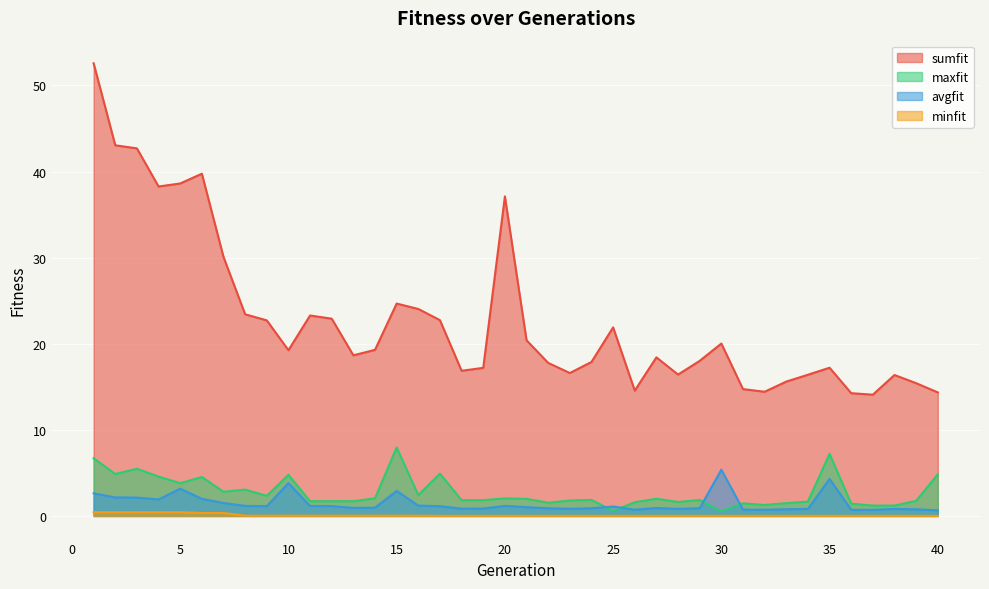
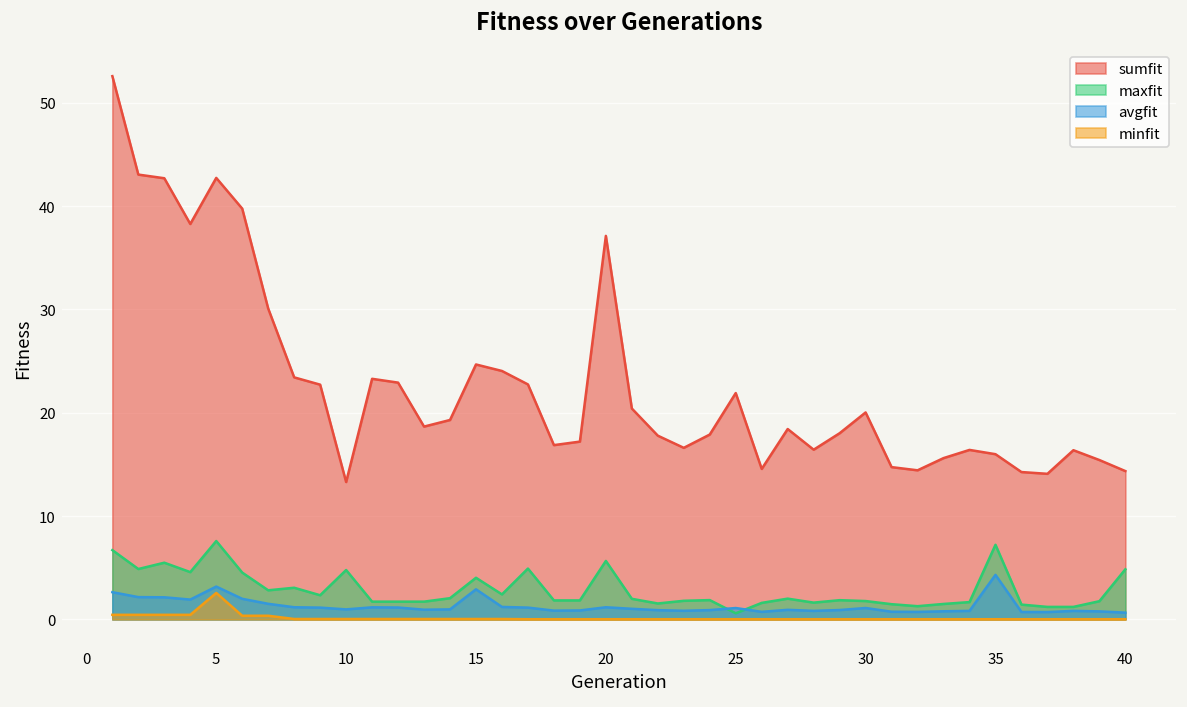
  {
    "sumfit": {
-     "5": 39,
-     "10": 19,
+     "5": 43,
+     "10": 13,
      "15": 25,
      "20": 37,
      "25": 22,
      "30": 20,
-     "35": 17,
+     "35": 16,
      "40": 14
    },
    "maxfit": {
-     "5": 4,
+     "5": 8,
      "10": 5,
-     "15": 8,
-     "20": 2,
+     "15": 4,
+     "20": 6,
      "25": 1,
-     "30": 1,
+     "30": 2,
      "35": 7,
      "40": 5
    },
    "avgfit": {
      "5": 3,
-     "10": 4,
+     "10": 1,
      "15": 3,
      "20": 1,
      "25": 1,
-     "30": 5,
+     "30": 1,
      "35": 4,
      "40": 1
    },
    "minfit": {
-     "5": 0,
+     "5": 3,
      "10": 0,
      "15": 0,
      "20": 0,
      "25": 0,
      "30": 0,
      "35": 0,
      "40": 0
    }
  }
